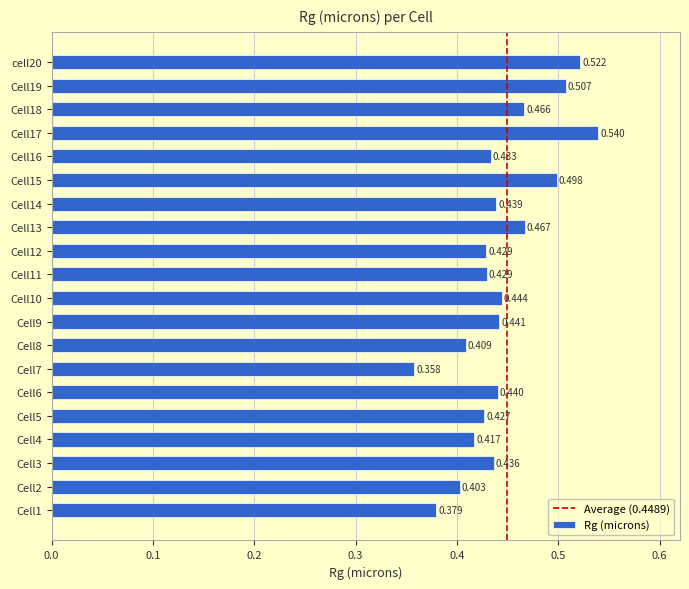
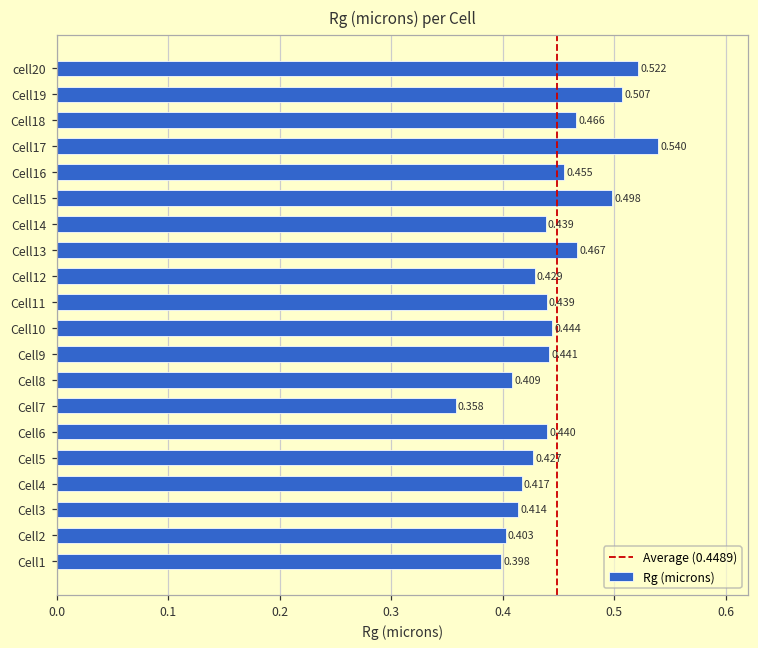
  {
    "cell20": 0.522,
    "Cell19": 0.507,
    "Cell18": 0.466,
    "Cell17": 0.540,
-   "Cell16": 0.433,
+   "Cell16": 0.455,
    "Cell15": 0.498,
    "Cell14": 0.439,
    "Cell13": 0.467,
    "Cell12": 0.429,
-   "Cell11": 0.429,
+   "Cell11": 0.439,
    "Cell10": 0.444,
    "Cell9": 0.441,
    "Cell8": 0.409,
    "Cell7": 0.358,
    "Cell6": 0.440,
    "Cell5": 0.427,
    "Cell4": 0.417,
-   "Cell3": 0.436,
+   "Cell3": 0.414,
    "Cell2": 0.403,
-   "Cell1": 0.379
+   "Cell1": 0.398
  }
